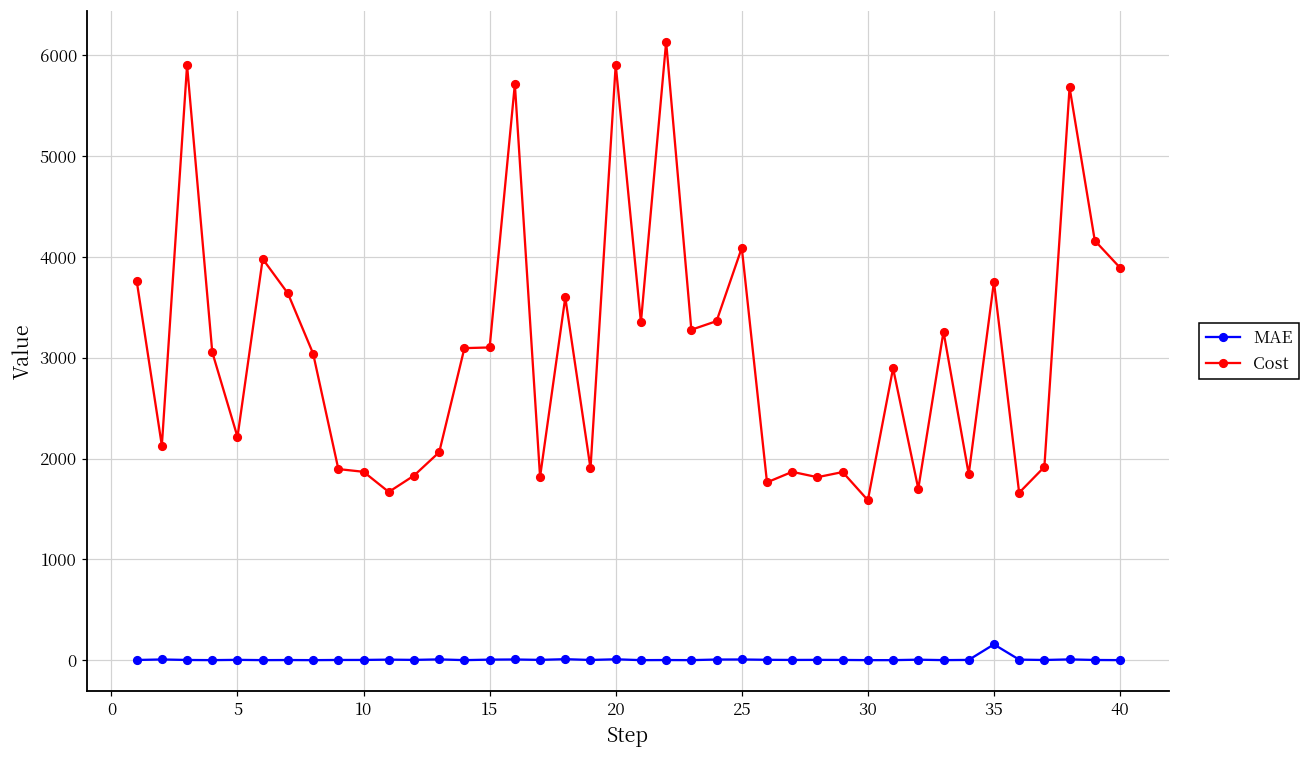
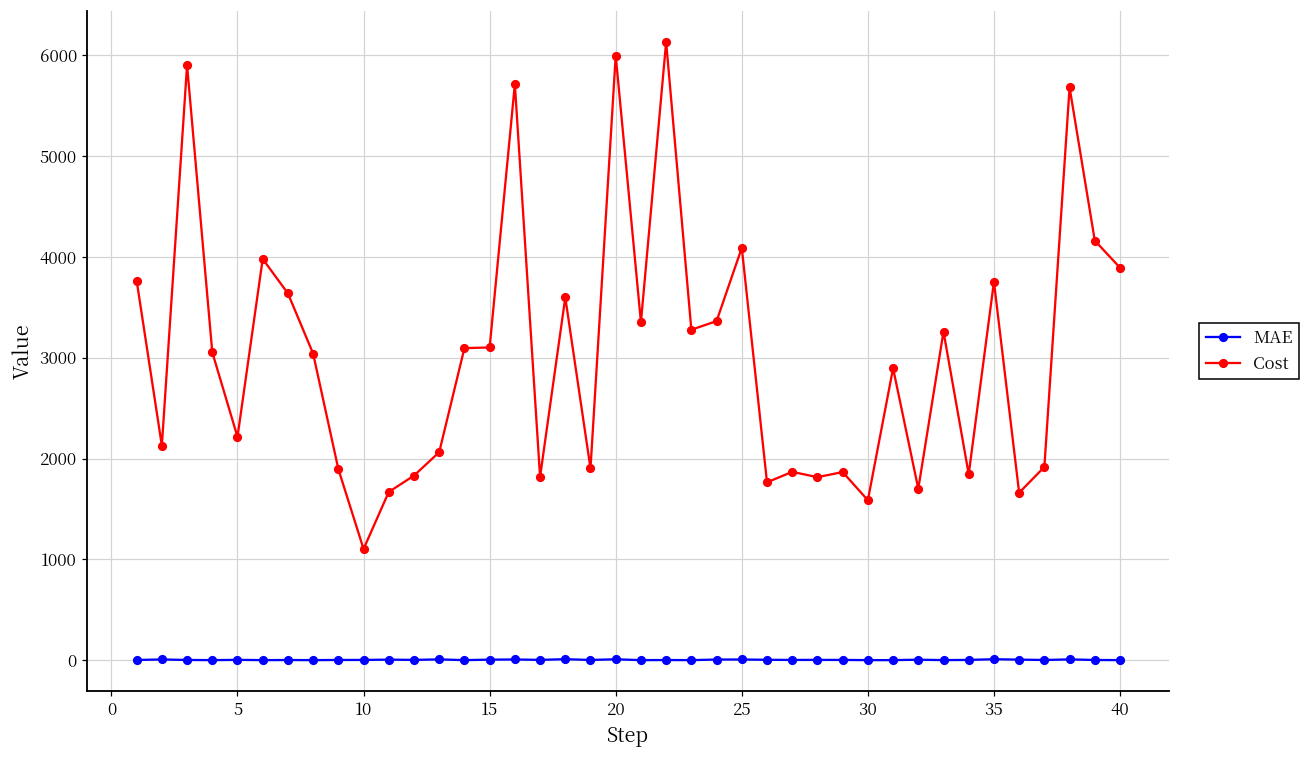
  {
    "MAE": {
      "5": 0,
      "10": 0,
      "15": 0,
      "20": 0,
      "25": 0,
      "30": 0,
-     "35": 200,
+     "35": 0,
      "40": 0
    },
    "Cost": {
      "5": 2200,
-     "10": 1900,
+     "10": 1100,
      "15": 3100,
-     "20": 5900,
+     "20": 6000,
      "25": 4100,
      "30": 1600,
      "35": 3800,
      "40": 3900
    }
  }
